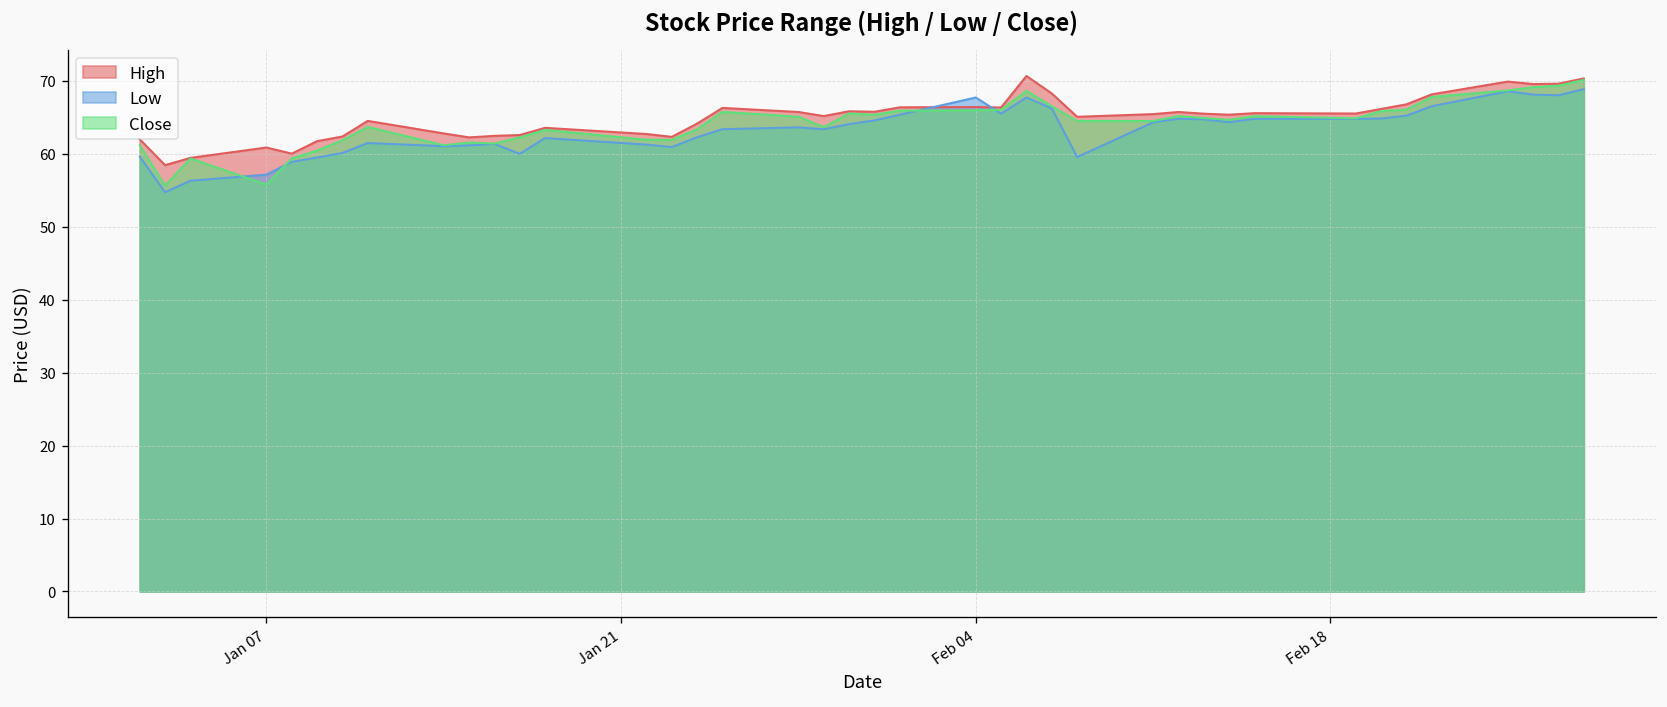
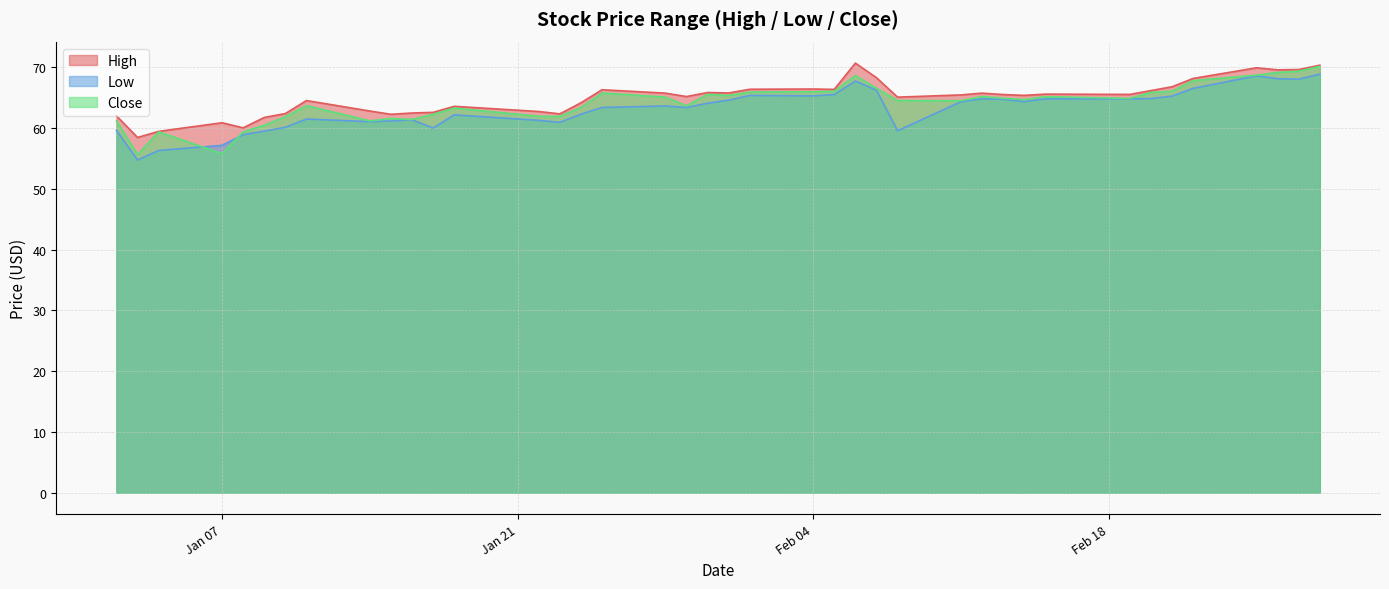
  {
    "High": {
      "Jan 07": 61,
      "Feb 04": 66
    },
    "Low": {
      "Jan 07": 57,
-     "Feb 04": 68
+     "Feb 04": 65
    },
    "Close": {
      "Jan 07": 56,
      "Feb 04": 66
    }
  }
